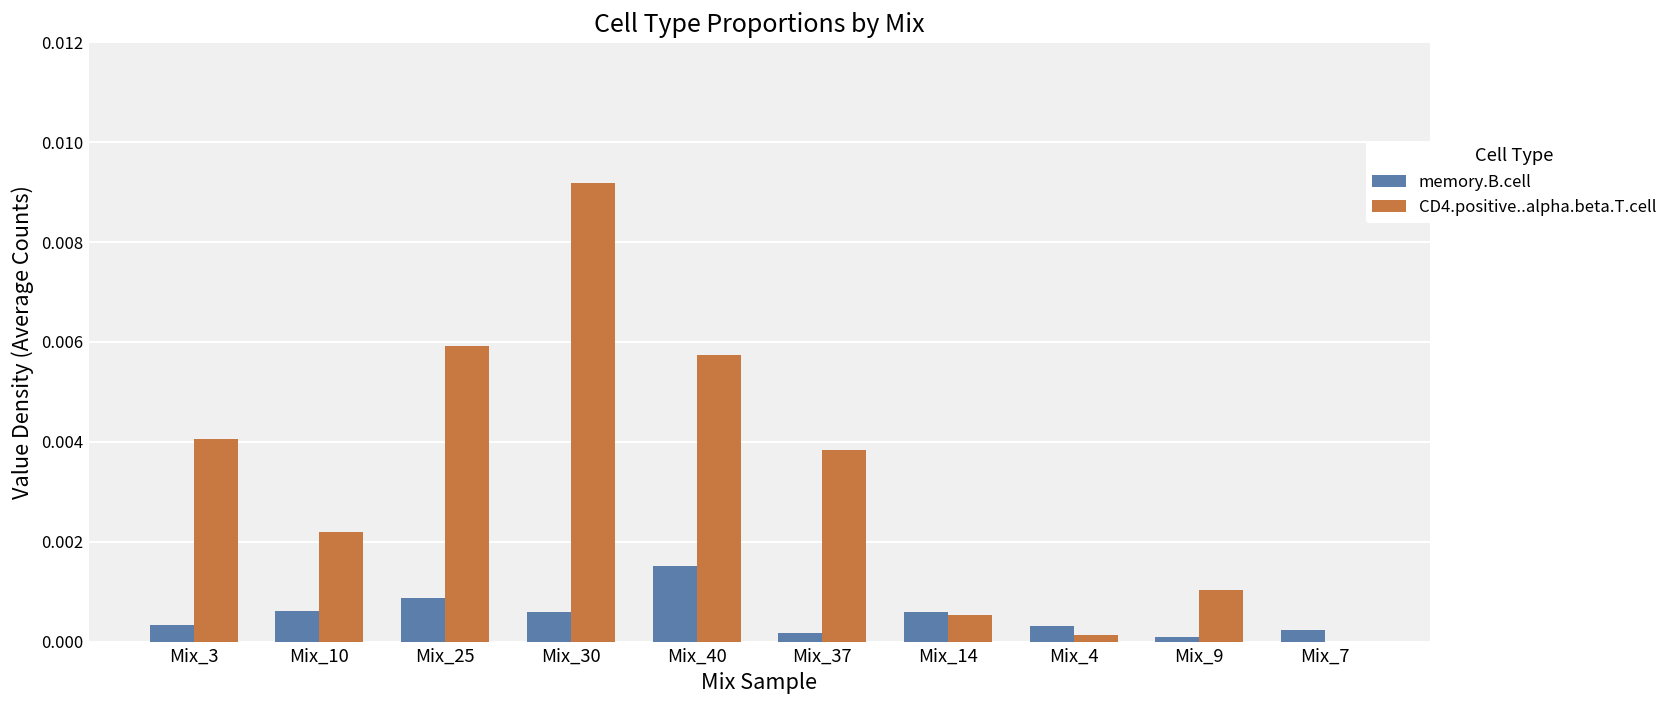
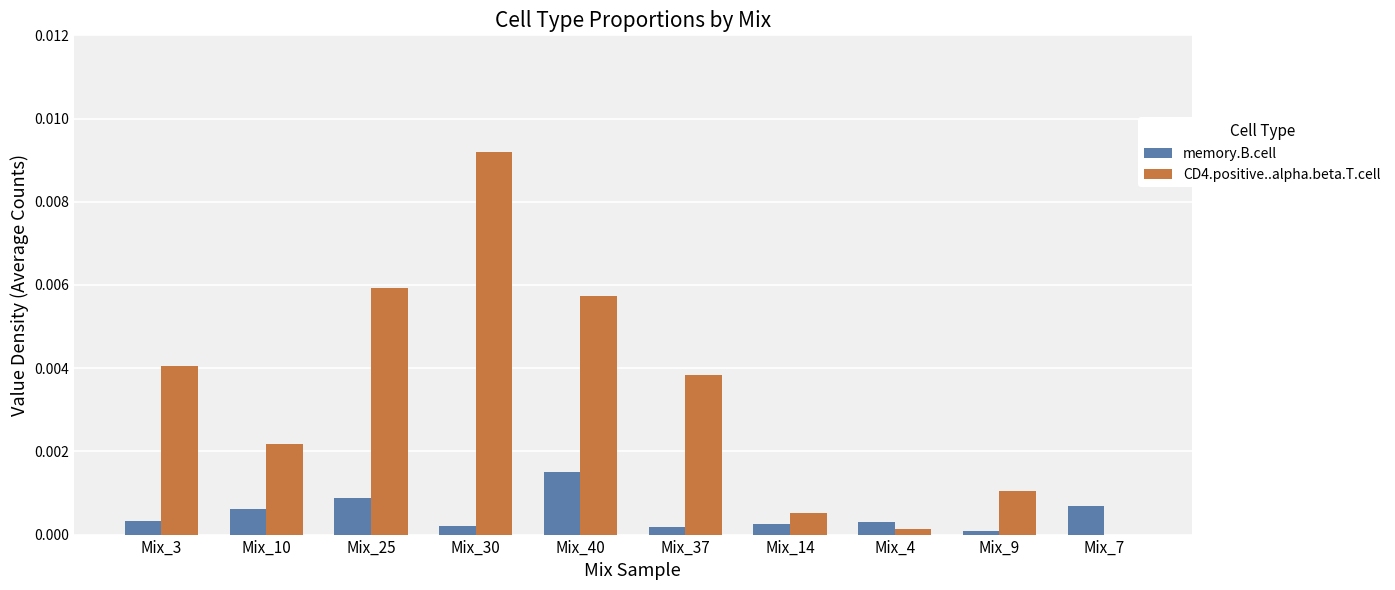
  {
    "memory.B.cell": {
      "Mix_3": 0.0003,
      "Mix_10": 0.0006,
      "Mix_25": 0.0009,
-     "Mix_30": 0.0006,
+     "Mix_30": 0.0002,
      "Mix_40": 0.0015,
      "Mix_37": 0.0002,
-     "Mix_14": 0.0006,
+     "Mix_14": 0.0003,
      "Mix_4": 0.0003,
      "Mix_9": 0.0001,
-     "Mix_7": 0.0002
+     "Mix_7": 0.0007
    },
    "CD4.positive..alpha.beta.T.cell": {
      "Mix_3": 0.0041,
      "Mix_10": 0.0022,
      "Mix_25": 0.0059,
      "Mix_30": 0.0092,
      "Mix_40": 0.0057,
      "Mix_37": 0.0038,
      "Mix_14": 0.0005,
      "Mix_4": 0.0001,
      "Mix_9": 0.0010,
      "Mix_7": 0.0000
    }
  }
